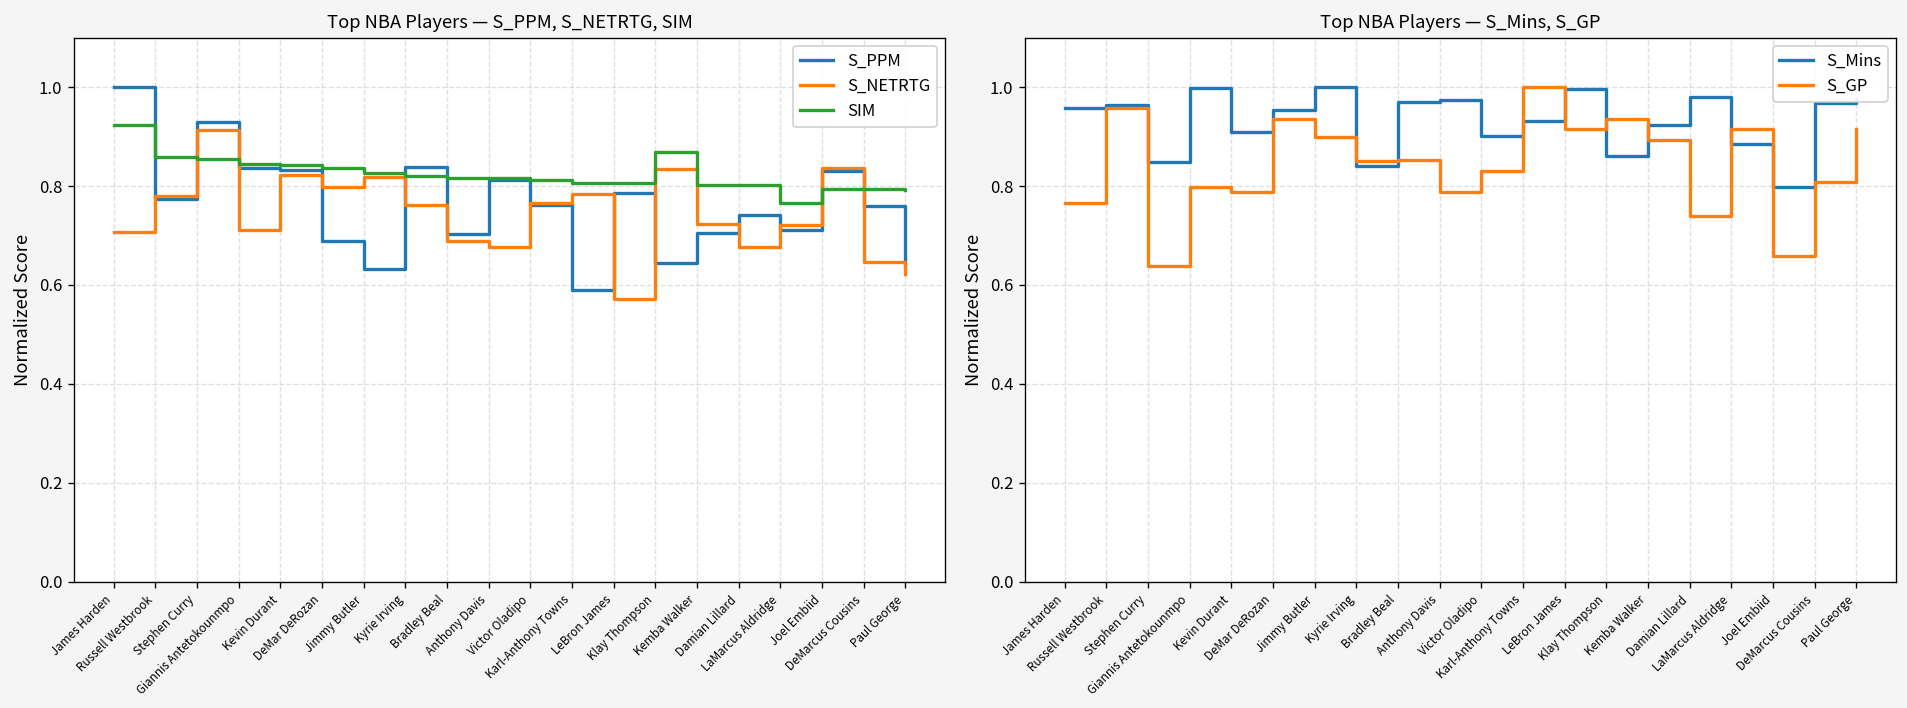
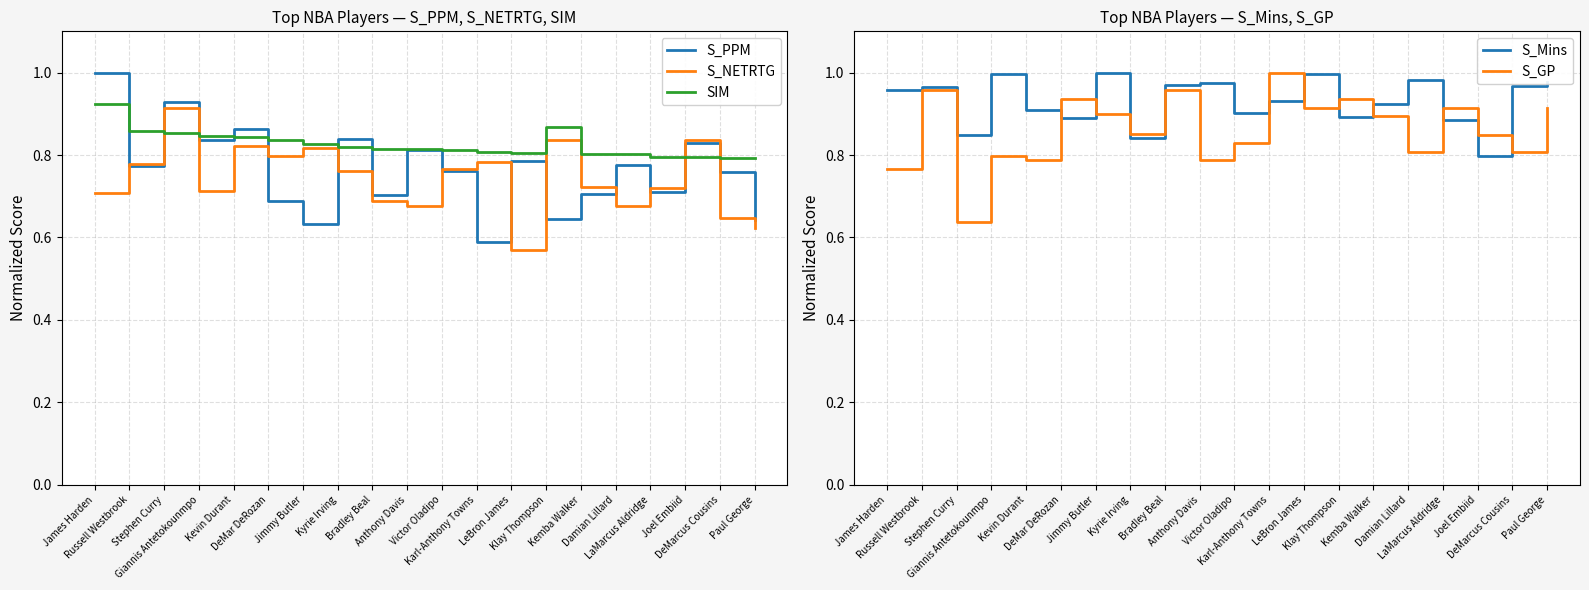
  {
    "Top NBA Players — S_PPM, S_NETRTG, SIM": {
      "S_PPM": {
        "James Harden": 1.00,
        "Stephen Curry": 0.93,
        "Giannis Antetokounmpo": 0.84,
-       "Kevin Durant": 0.83,
+       "Kevin Durant": 0.86,
        "DeMar DeRozan": 0.69,
        "Jimmy Butler": 0.63,
        "Kyrie Irving": 0.84,
        "Bradley Beal": 0.70,
        "Karl-Anthony Towns": 0.59,
        "LeBron James": 0.79,
        "Klay Thompson": 0.64,
        "Kemba Walker": 0.70,
-       "Damian Lillard": 0.74,
+       "Damian Lillard": 0.78,
        "LaMarcus Aldridge": 0.71,
        "Joel Embiid": 0.83,
        "DeMarcus Cousins": 0.76,
        "Paul George": 0.64
      },
      "S_NETRTG": {
        "James Harden": 0.71,
        "Stephen Curry": 0.91,
        "Giannis Antetokounmpo": 0.71,
        "Kevin Durant": 0.82,
        "DeMar DeRozan": 0.80,
        "Jimmy Butler": 0.82,
        "Kyrie Irving": 0.76,
        "Bradley Beal": 0.69,
        "Anthony Davis": 0.68,
        "Karl-Anthony Towns": 0.78,
        "LeBron James": 0.57,
        "Klay Thompson": 0.84,
        "Kemba Walker": 0.72,
        "Damian Lillard": 0.68,
        "LaMarcus Aldridge": 0.72,
        "Joel Embiid": 0.84,
        "DeMarcus Cousins": 0.65,
        "Paul George": 0.62
      },
      "SIM": {
        "James Harden": 0.92,
        "Russell Westbrook": 0.86,
        "Stephen Curry": 0.85,
        "Giannis Antetokounmpo": 0.85,
        "Kevin Durant": 0.84,
        "DeMar DeRozan": 0.84,
        "Jimmy Butler": 0.83,
        "Kyrie Irving": 0.82,
        "Bradley Beal": 0.82,
        "Victor Oladipo": 0.81,
        "Karl-Anthony Towns": 0.81,
        "LeBron James": 0.81,
        "Klay Thompson": 0.87,
        "Kemba Walker": 0.80,
        "Damian Lillard": 0.80,
-       "LaMarcus Aldridge": 0.77,
+       "LaMarcus Aldridge": 0.80,
        "Joel Embiid": 0.80,
        "DeMarcus Cousins": 0.79,
        "Paul George": 0.79
      }
    },
    "Top NBA Players — S_Mins, S_GP": {
      "S_Mins": {
        "James Harden": 0.96,
        "Russell Westbrook": 0.96,
        "Stephen Curry": 0.85,
        "Giannis Antetokounmpo": 1.00,
        "Kevin Durant": 0.91,
-       "DeMar DeRozan": 0.95,
+       "DeMar DeRozan": 0.89,
        "Jimmy Butler": 1.00,
        "Kyrie Irving": 0.84,
        "Bradley Beal": 0.97,
        "Anthony Davis": 0.97,
        "Victor Oladipo": 0.90,
        "Karl-Anthony Towns": 0.93,
        "LeBron James": 1.00,
-       "Klay Thompson": 0.86,
+       "Klay Thompson": 0.89,
        "Kemba Walker": 0.92,
        "Damian Lillard": 0.98,
        "LaMarcus Aldridge": 0.88,
        "Joel Embiid": 0.80,
        "DeMarcus Cousins": 0.97
      },
      "S_GP": {
        "James Harden": 0.77,
        "Russell Westbrook": 0.96,
        "Stephen Curry": 0.64,
        "Giannis Antetokounmpo": 0.80,
        "Kevin Durant": 0.79,
        "DeMar DeRozan": 0.94,
        "Jimmy Butler": 0.90,
        "Kyrie Irving": 0.85,
-       "Bradley Beal": 0.85,
+       "Bradley Beal": 0.96,
        "Anthony Davis": 0.79,
        "Victor Oladipo": 0.83,
        "Karl-Anthony Towns": 1.00,
        "LeBron James": 0.91,
        "Klay Thompson": 0.94,
        "Kemba Walker": 0.89,
-       "Damian Lillard": 0.74,
+       "Damian Lillard": 0.81,
        "LaMarcus Aldridge": 0.91,
-       "Joel Embiid": 0.66,
+       "Joel Embiid": 0.85,
        "DeMarcus Cousins": 0.81,
        "Paul George": 0.91
      }
    }
  }
